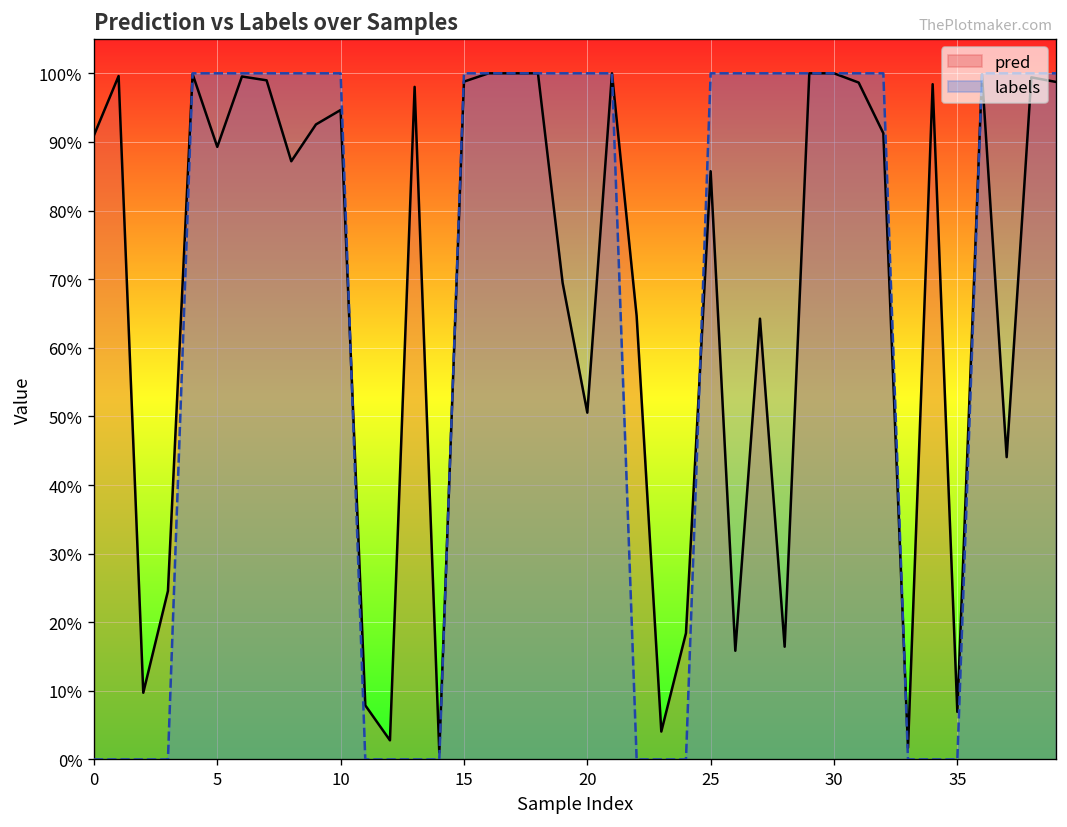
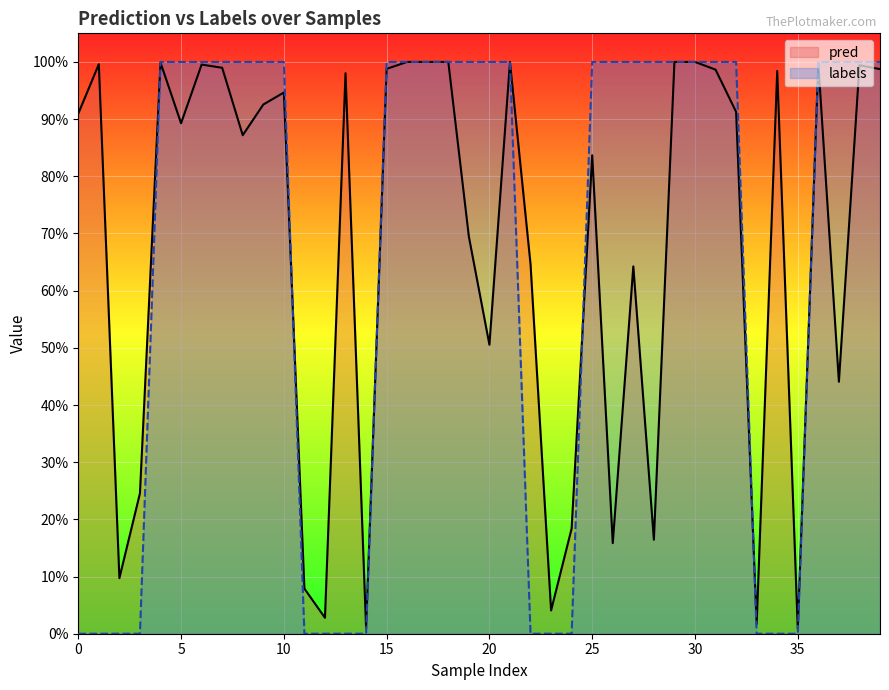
  {
    "pred": {
      "0": "91%",
      "5": "89%",
      "10": "95%",
      "15": "99%",
      "20": "51%",
-     "25": "86%",
-     "35": "7%"
+     "25": "84%",
+     "35": "1%"
    },
    "labels": {
      "0": "0%",
      "5": "100%",
      "10": "100%",
      "15": "100%",
      "20": "100%",
      "25": "100%",
      "35": "0%"
    }
  }
